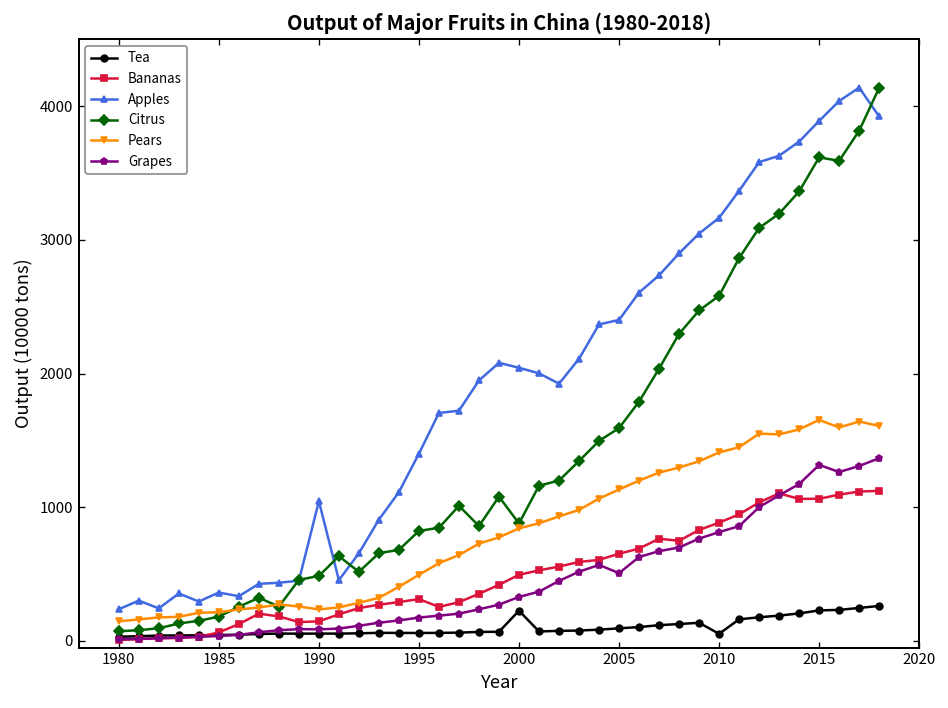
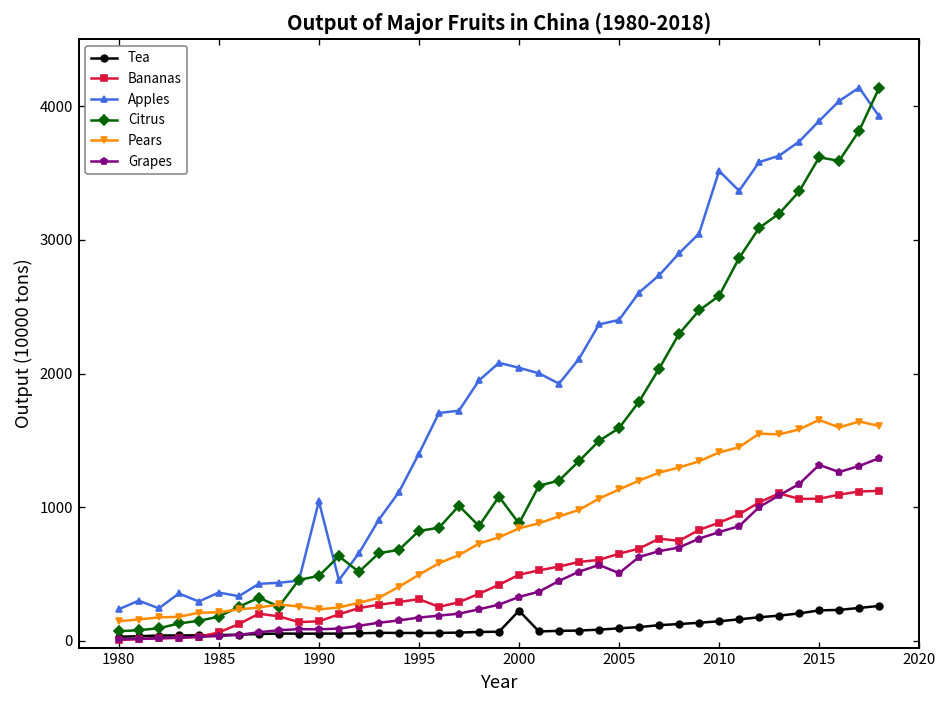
  {
    "Tea": {
      "1990": 50,
      "1995": 60,
      "2000": 230,
      "2005": 90,
-     "2010": 50,
+     "2010": 150,
      "2015": 230
    },
    "Bananas": {
      "1990": 150,
      "1995": 310,
      "2000": 490,
      "2005": 650,
      "2010": 880,
      "2015": 1060
    },
    "Apples": {
      "1980": 240,
      "1985": 360,
      "1990": 1040,
      "1995": 1400,
      "2000": 2040,
      "2005": 2400,
-     "2010": 3160,
+     "2010": 3520,
      "2015": 3890
    },
    "Citrus": {
      "1980": 70,
      "1985": 180,
      "1990": 490,
      "1995": 820,
      "2000": 880,
      "2005": 1590,
      "2010": 2580,
      "2015": 3620
    },
    "Pears": {
      "1980": 150,
      "1985": 210,
      "1990": 240,
      "1995": 490,
      "2000": 840,
      "2005": 1130,
      "2010": 1410,
      "2015": 1650
    },
    "Grapes": {
      "1990": 90,
      "1995": 170,
      "2000": 330,
      "2005": 510,
      "2010": 810,
      "2015": 1320
    }
  }
